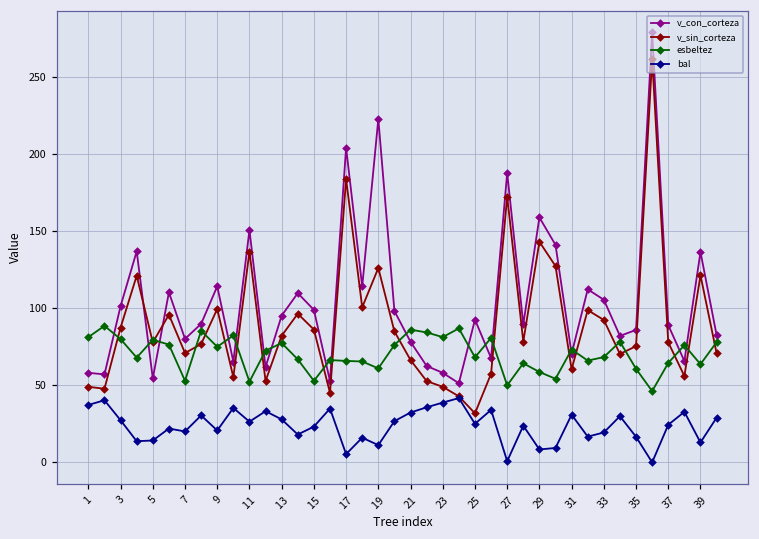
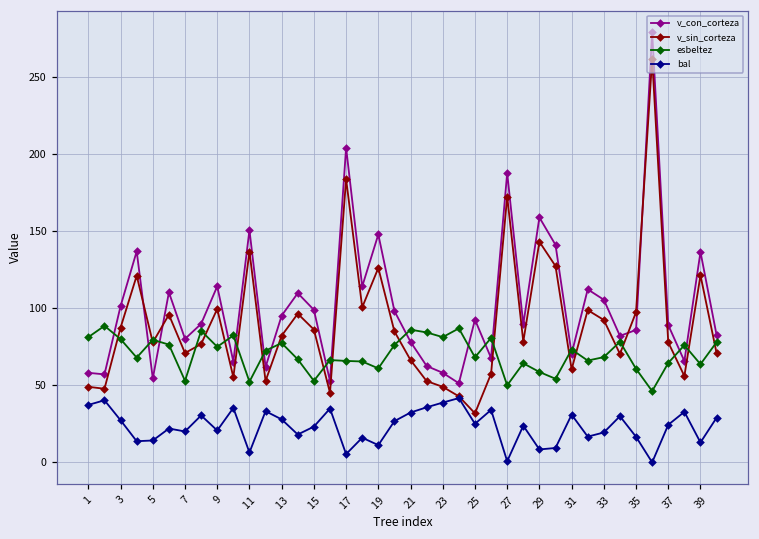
  {
    "v_con_corteza": {
      "1": 58,
      "3": 101,
      "5": 54,
      "7": 80,
      "9": 114,
      "11": 151,
      "13": 95,
      "15": 99,
      "17": 204,
-     "19": 223,
+     "19": 148,
      "21": 78,
      "23": 58,
      "25": 93,
      "27": 188,
      "29": 159,
      "31": 70,
      "33": 106,
      "35": 86,
      "37": 89,
      "39": 137
    },
    "v_sin_corteza": {
      "1": 49,
      "3": 88,
      "7": 71,
      "9": 100,
      "11": 137,
      "13": 82,
      "15": 86,
      "17": 184,
      "19": 126,
      "21": 66,
      "23": 49,
      "25": 32,
      "27": 173,
      "29": 143,
      "31": 60,
      "33": 92,
-     "35": 75,
+     "35": 98,
      "37": 78,
      "39": 121
    },
    "esbeltez": {
      "1": 81,
      "3": 80,
      "7": 53,
      "9": 75,
      "11": 52,
      "13": 77,
      "15": 53,
      "17": 66,
      "19": 61,
      "21": 86,
      "23": 81,
      "25": 68,
      "27": 50,
      "29": 59,
      "31": 73,
      "33": 68,
      "35": 61,
      "37": 65,
      "39": 64
    },
    "bal": {
      "1": 37,
      "3": 27,
      "5": 14,
      "7": 20,
      "9": 21,
-     "11": 26,
+     "11": 6,
      "13": 28,
      "15": 23,
      "17": 5,
      "19": 11,
      "21": 32,
      "23": 39,
      "25": 25,
      "27": 1,
      "29": 8,
      "31": 31,
      "33": 19,
      "35": 17,
      "37": 24,
      "39": 13
    }
  }
